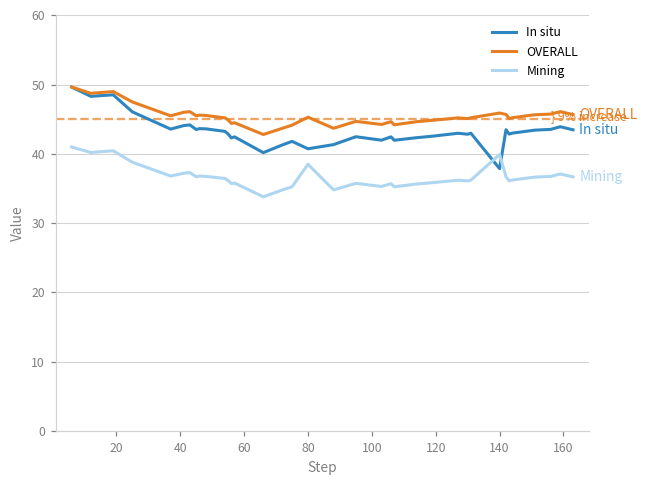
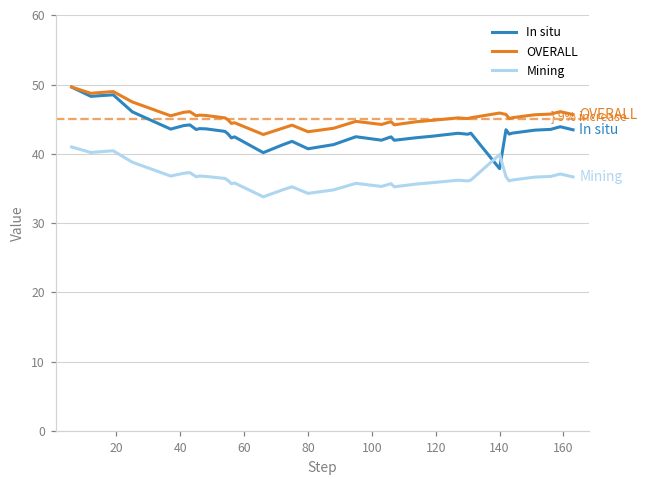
  {
    "In situ": {
      "80": 41,
      "140": 38
    },
    "OVERALL": {
-     "80": 45,
+     "80": 43,
      "140": 46
    },
    "Mining": {
-     "80": 39,
+     "80": 34,
      "140": 40
    }
  }
